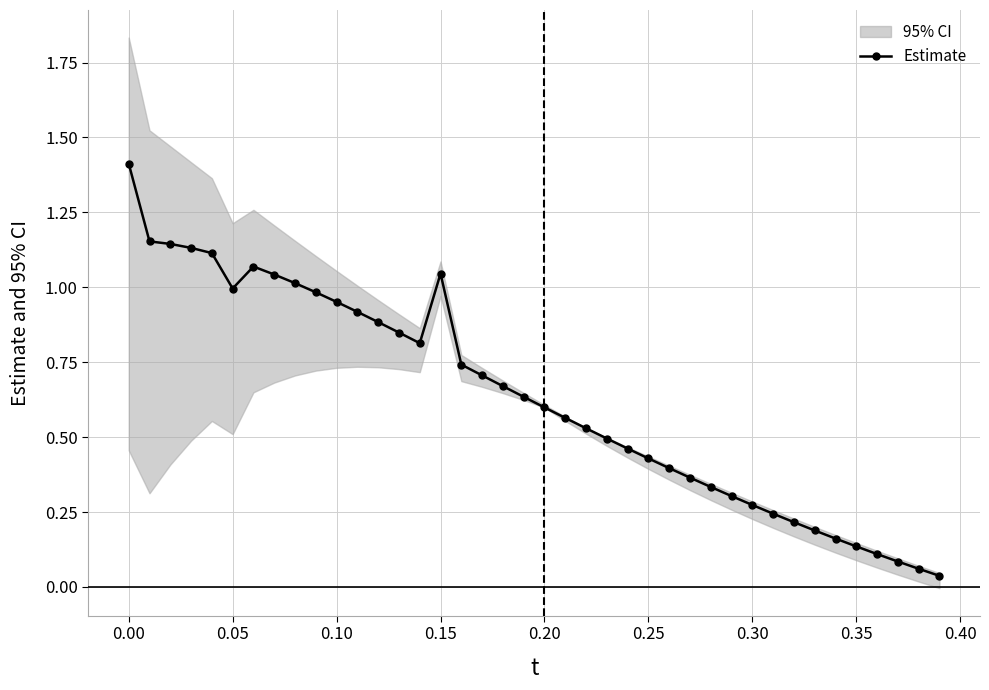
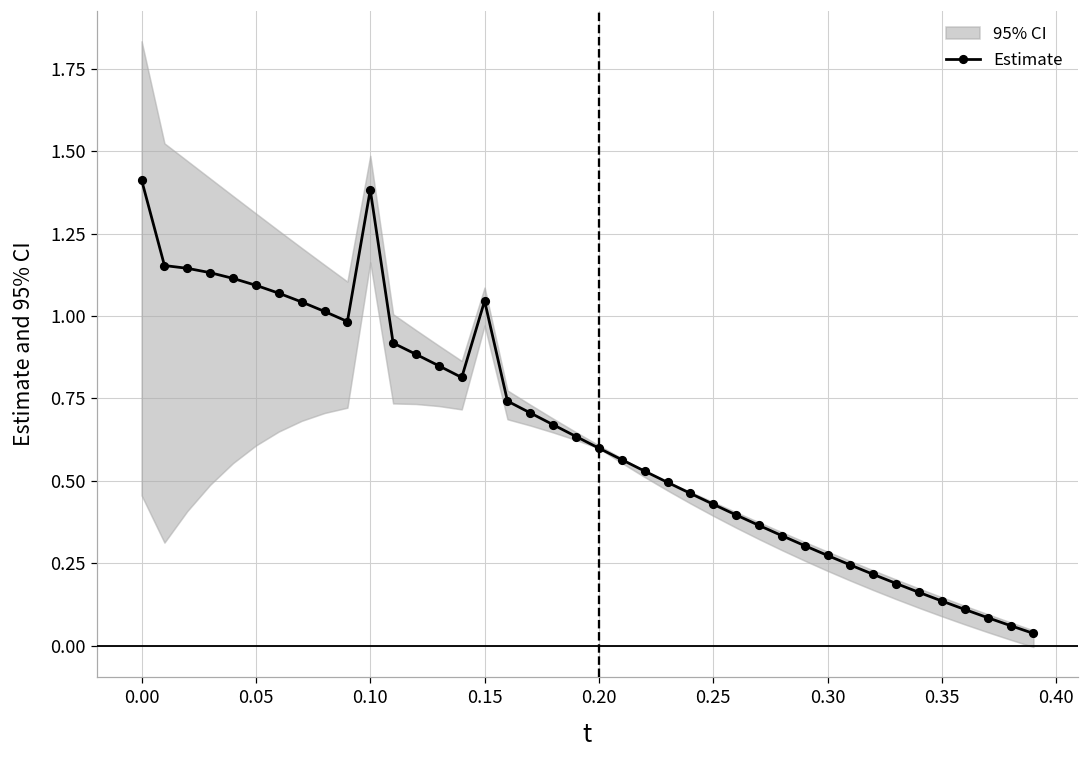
  {
    "Estimate": {
      "0.00": 1.41,
-     "0.05": 1.00,
-     "0.10": 0.95,
+     "0.05": 1.09,
+     "0.10": 1.38,
      "0.15": 1.05,
      "0.30": 0.27,
      "0.35": 0.14
    }
  }
